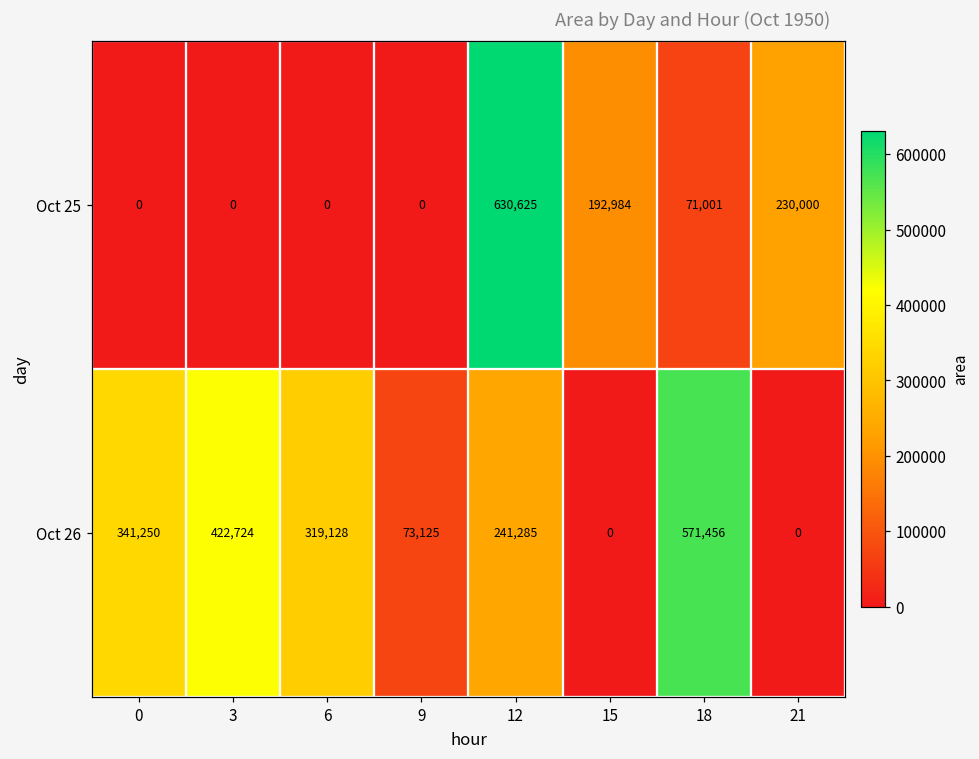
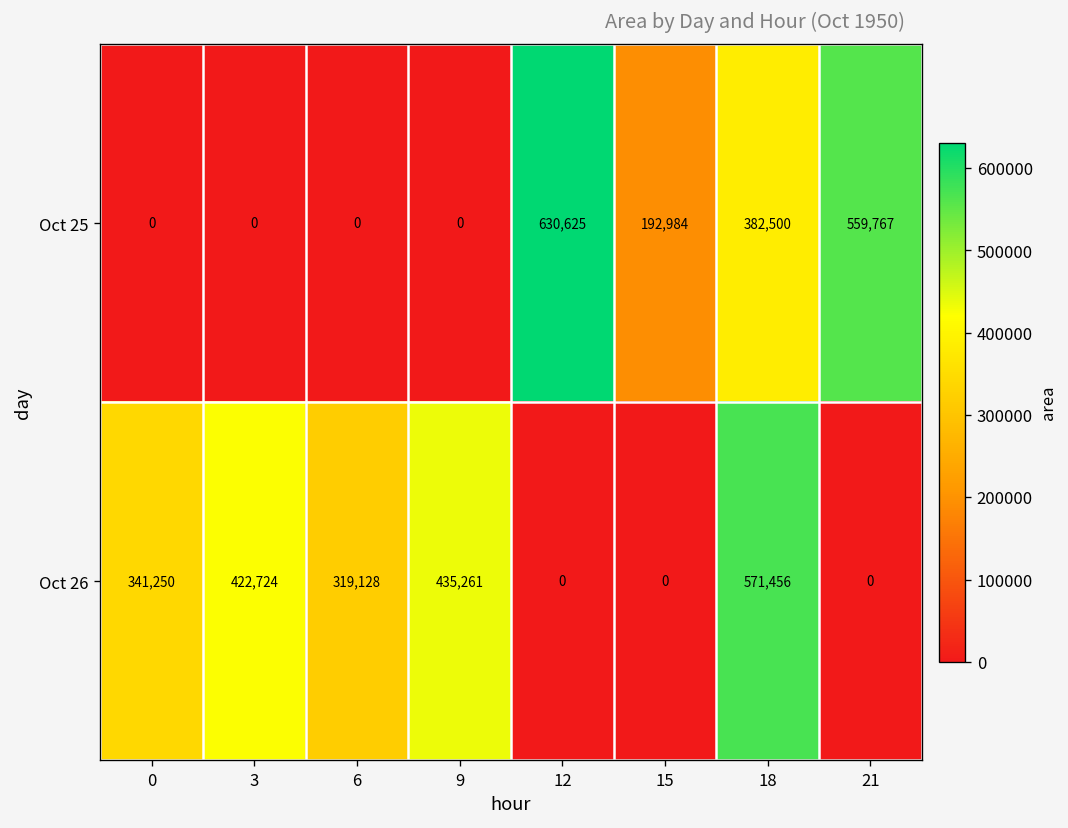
  {
    "Oct 25": {
      "0": "0",
      "3": "0",
      "6": "0",
      "9": "0",
      "12": "630,625",
      "15": "192,984",
-     "18": "71,001",
-     "21": "230,000"
+     "18": "382,500",
+     "21": "559,767"
    },
    "Oct 26": {
      "0": "341,250",
      "3": "422,724",
      "6": "319,128",
-     "9": "73,125",
-     "12": "241,285",
+     "9": "435,261",
+     "12": "0",
      "15": "0",
      "18": "571,456",
      "21": "0"
    }
  }
